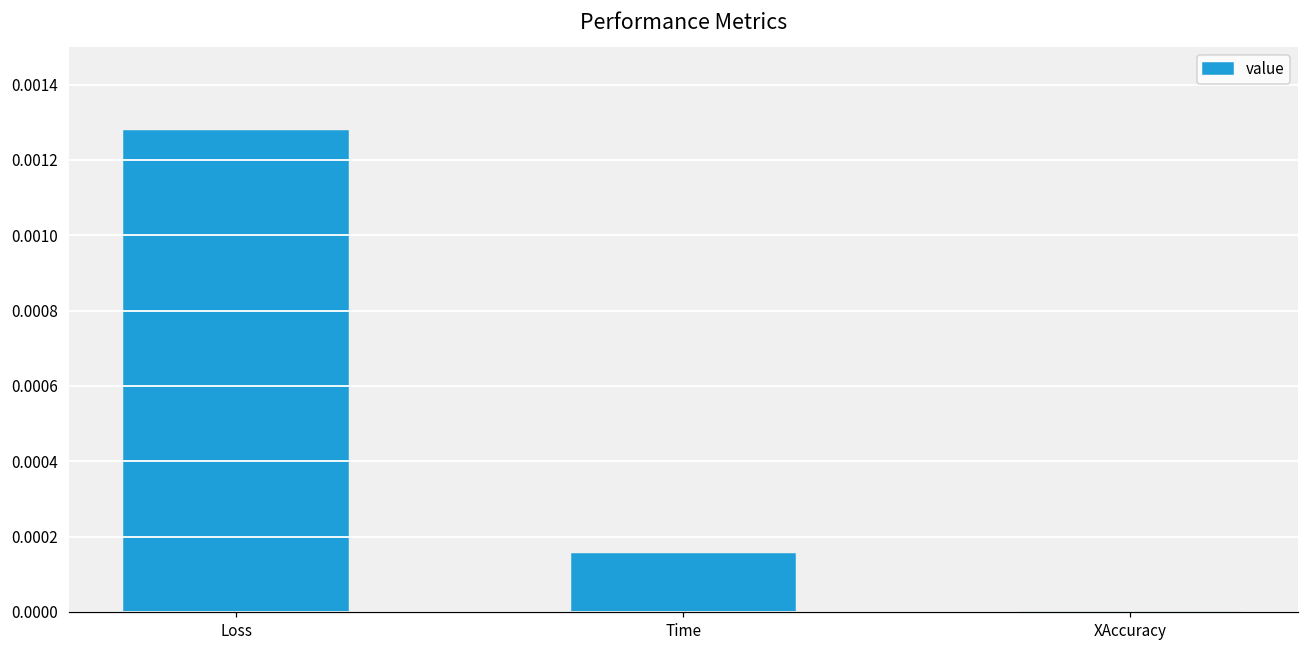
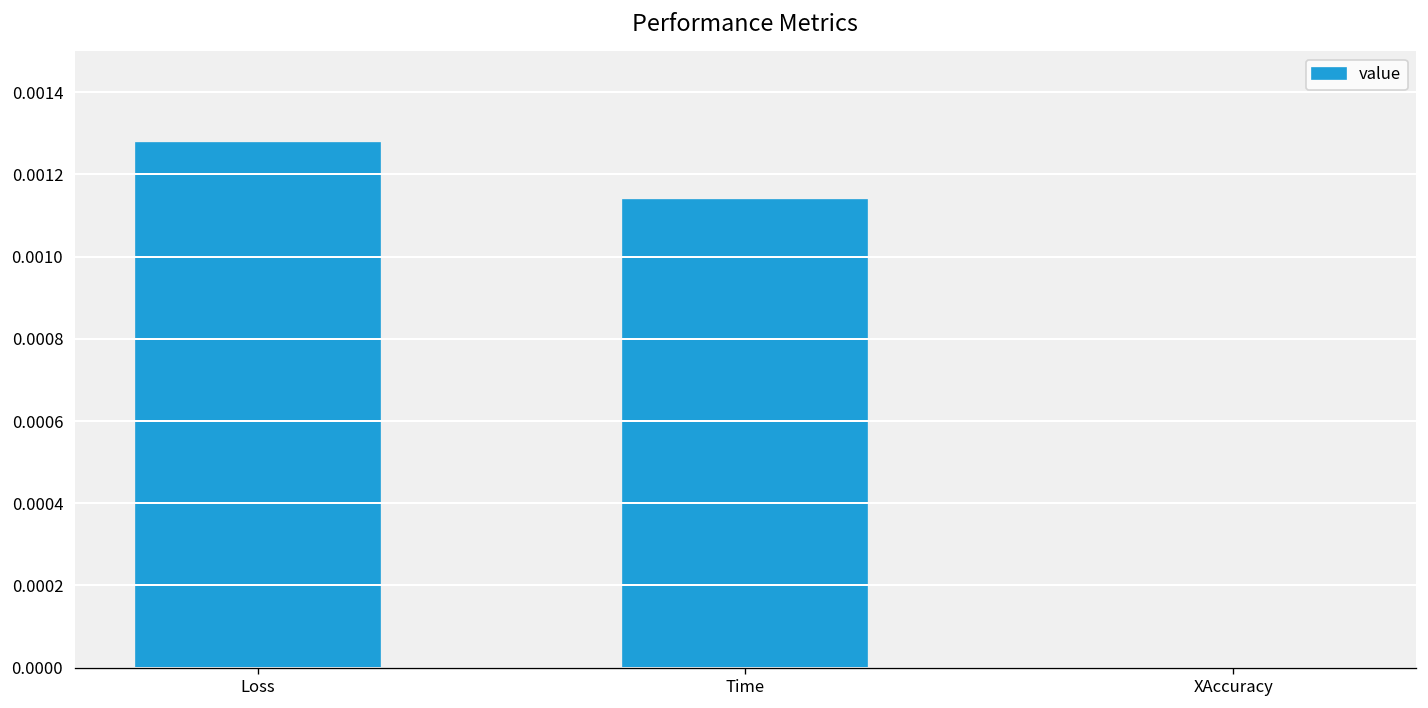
  {
    "Loss": 0.00128,
-   "Time": 0.00015
+   "Time": 0.00114
  }
